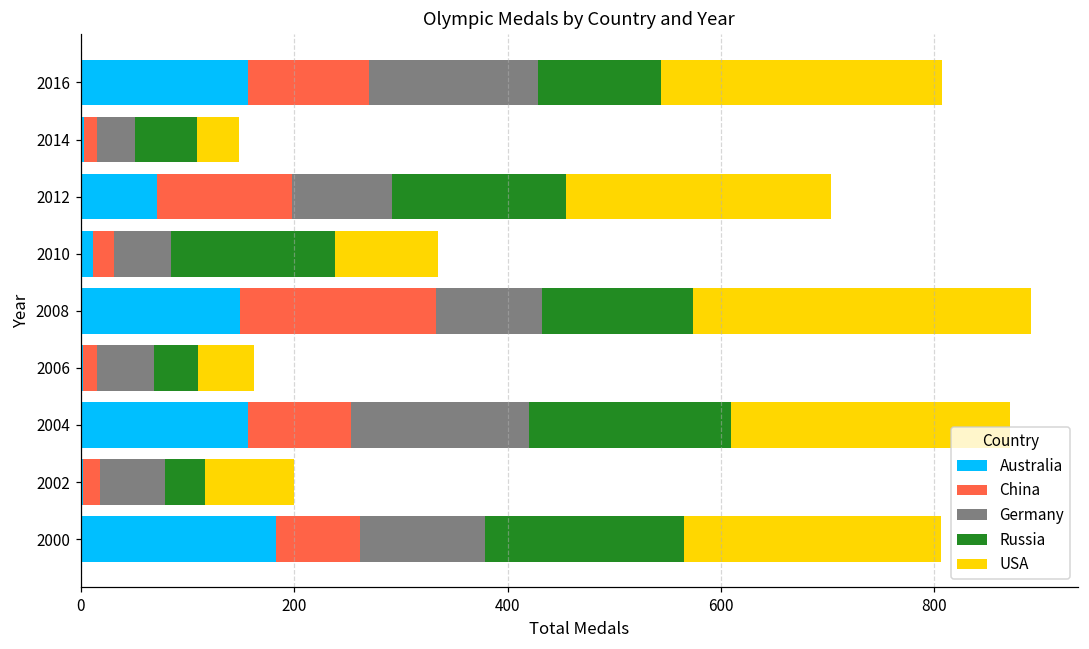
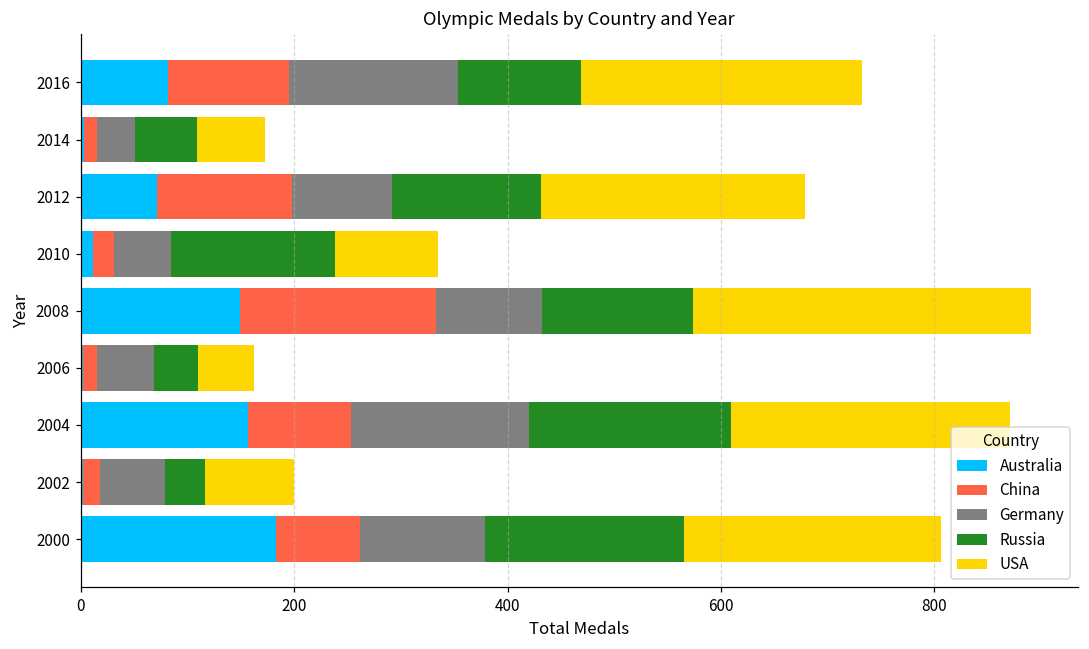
  {
    "Australia": {
-     "2016": 160,
+     "2016": 80,
      "2014": 0,
      "2012": 70,
      "2010": 10,
      "2008": 150,
      "2004": 160,
      "2000": 180
    },
    "China": {
      "2016": 110,
      "2014": 10,
      "2012": 130,
      "2010": 20,
      "2008": 180,
      "2006": 10,
      "2004": 100,
      "2002": 20,
      "2000": 80
    },
    "Germany": {
      "2016": 160,
      "2014": 40,
      "2012": 90,
      "2010": 50,
      "2008": 100,
      "2006": 50,
      "2004": 170,
      "2002": 60,
      "2000": 120
    },
    "Russia": {
      "2016": 120,
      "2014": 60,
-     "2012": 160,
+     "2012": 140,
      "2010": 150,
      "2008": 140,
      "2006": 40,
      "2004": 190,
      "2002": 40,
      "2000": 190
    },
    "USA": {
      "2016": 260,
-     "2014": 40,
+     "2014": 60,
      "2012": 250,
      "2010": 100,
      "2008": 320,
      "2006": 50,
      "2004": 260,
      "2002": 80,
      "2000": 240
    }
  }
